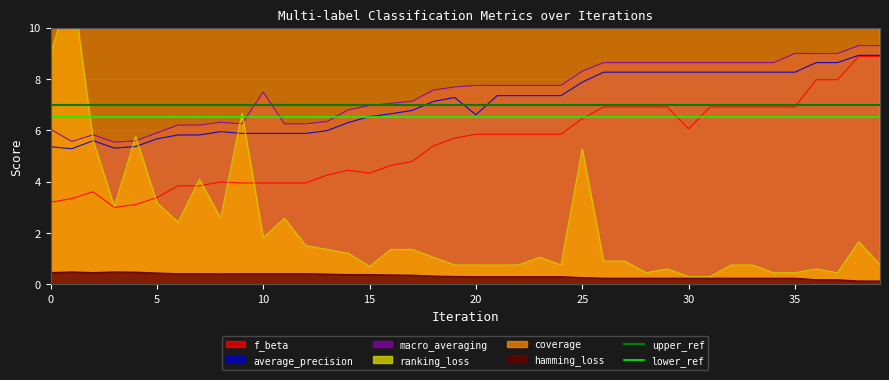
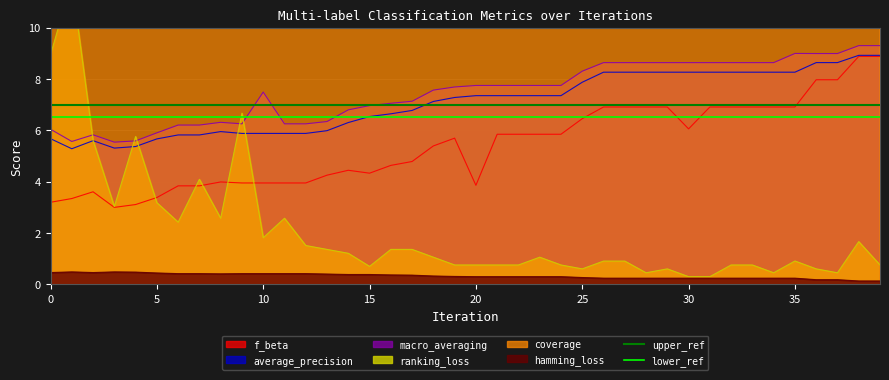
  {
    "f_beta": {
      "0": 3.2,
      "5": 3.4,
      "10": 4.0,
      "15": 4.3,
-     "20": 5.8,
+     "20": 3.9,
      "25": 6.5,
      "30": 6.1,
      "35": 6.9
    },
    "average_precision": {
-     "0": 5.4,
+     "0": 5.7,
      "5": 5.7,
      "10": 5.9,
      "15": 6.5,
-     "20": 6.6,
+     "20": 7.3,
      "25": 7.9,
      "30": 8.3,
      "35": 8.3
    },
    "macro_averaging": {
      "0": 6.0,
      "5": 5.9,
      "10": 7.5,
      "15": 7.0,
      "20": 7.7,
      "25": 8.3,
      "30": 8.6,
      "35": 9.0
    },
    "ranking_loss": {
      "0": 8.9,
      "5": 3.2,
      "10": 1.8,
      "15": 0.7,
      "20": 0.8,
-     "25": 5.3,
-     "35": 0.5
+     "25": 0.6,
+     "35": 0.9
    },
    "hamming_loss": {
      "0": 0.5,
      "5": 0.4,
      "10": 0.4,
      "15": 0.4,
      "20": 0.3,
      "25": 0.3,
      "35": 0.2
    }
  }
